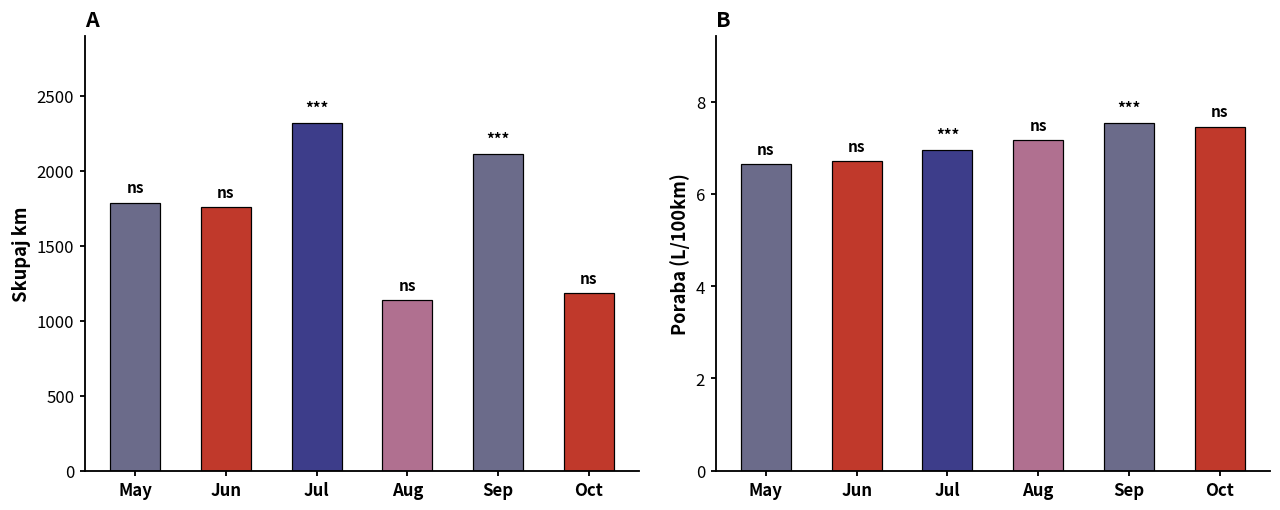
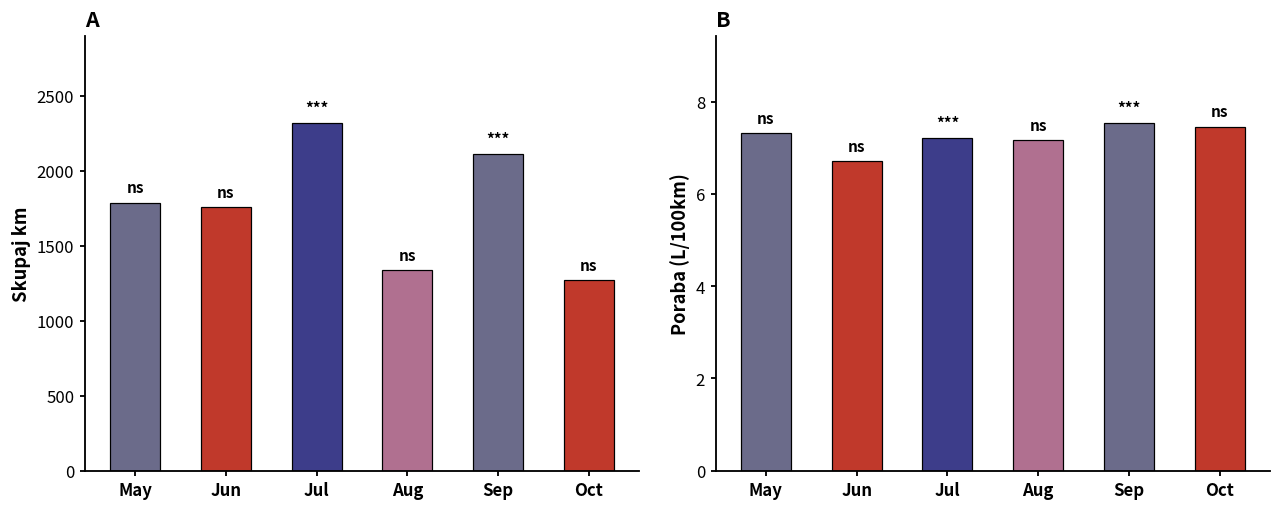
  {
    "A": {
      "May": 1790,
      "Jun": 1760,
      "Jul": 2320,
-     "Aug": 1140,
+     "Aug": 1340,
      "Sep": 2110,
-     "Oct": 1190
+     "Oct": 1270
    },
    "B": {
-     "May": 6.6,
+     "May": 7.3,
      "Jun": 6.7,
-     "Jul": 6.9,
+     "Jul": 7.2,
      "Aug": 7.2,
      "Sep": 7.5,
      "Oct": 7.5
    }
  }
